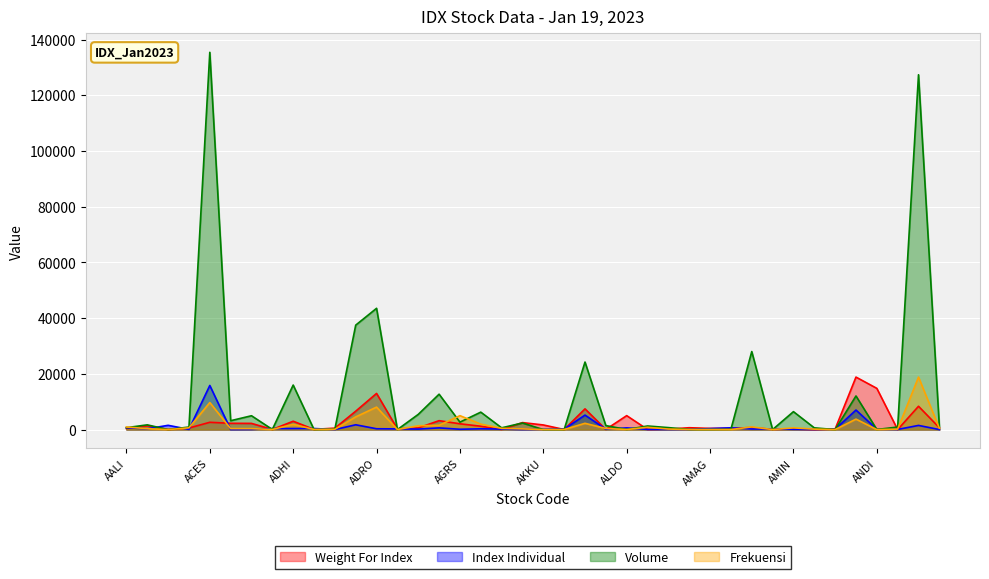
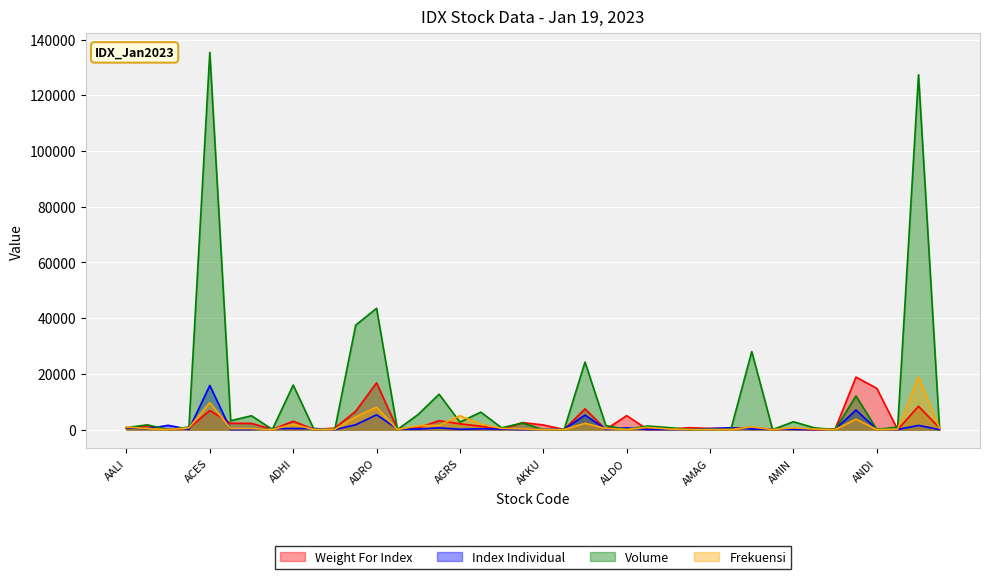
  {
    "Weight For Index": {
-     "ACES": 3000,
+     "ACES": 7000,
      "ADHI": 3000,
-     "ADRO": 13000,
+     "ADRO": 17000,
      "AKKU": 2000,
      "ALDO": 5000,
      "ANDI": 15000
    },
    "Index Individual": {
      "ACES": 16000,
      "ADHI": 0,
-     "ADRO": 0,
+     "ADRO": 5000,
      "AGRS": 0
    },
    "Volume": {
      "ACES": 135000,
      "ADHI": 16000,
      "ADRO": 44000,
-     "AMIN": 6000
+     "AMIN": 3000
    },
    "Frekuensi": {
      "ACES": 10000,
      "ADHI": 2000,
      "ADRO": 8000,
      "AGRS": 5000
    }
  }
